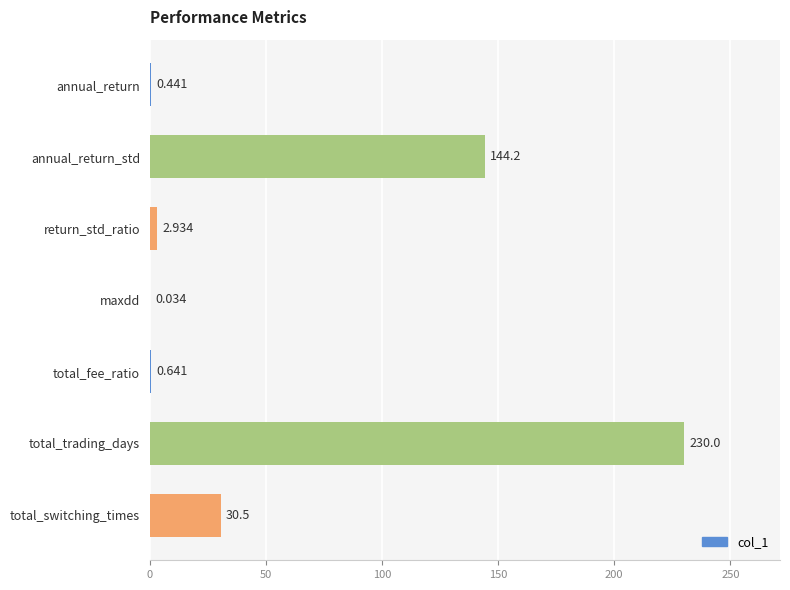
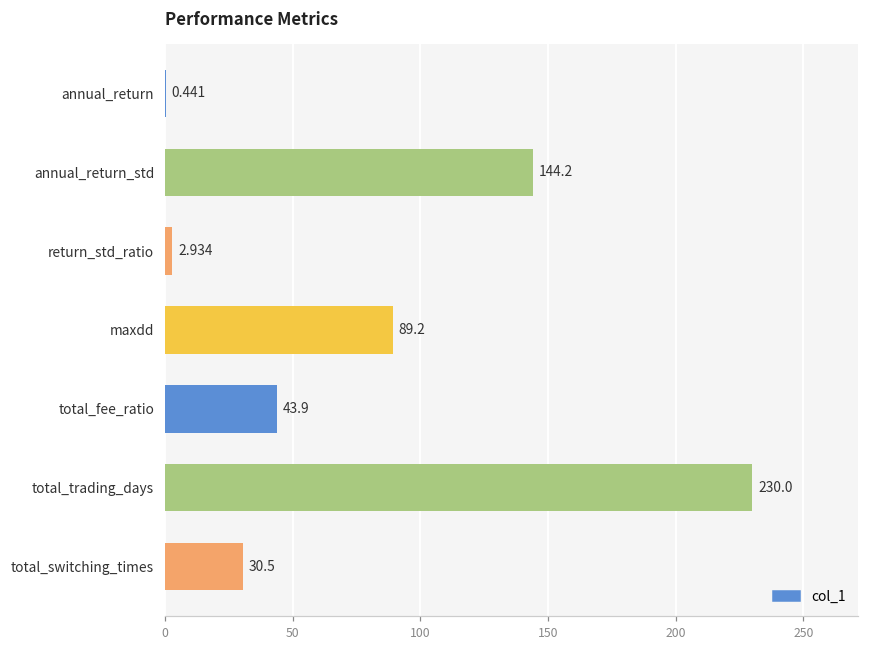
  {
    "annual_return": 0.441,
    "annual_return_std": 144.2,
    "return_std_ratio": 2.934,
-   "maxdd": 0.034,
-   "total_fee_ratio": 0.641,
+   "maxdd": 89.2,
+   "total_fee_ratio": 43.9,
    "total_trading_days": 230.0,
    "total_switching_times": 30.5
  }
